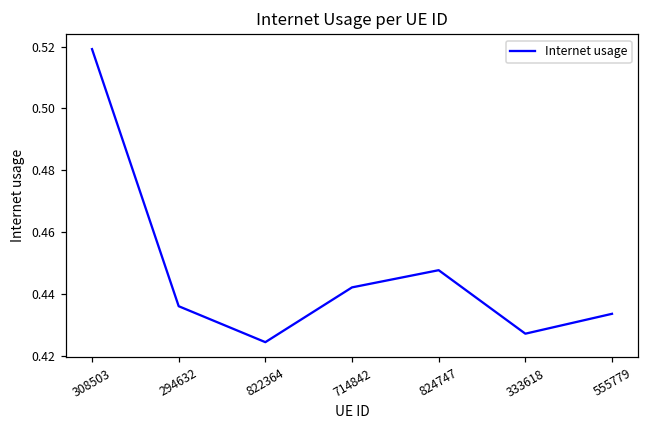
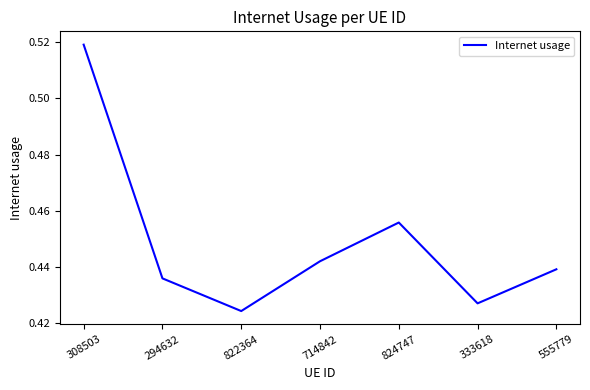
  {
    "308503": 0.519,
    "294632": 0.436,
    "822364": 0.424,
    "714842": 0.442,
-   "824747": 0.448,
+   "824747": 0.456,
    "333618": 0.427,
-   "555779": 0.433
+   "555779": 0.439
  }
